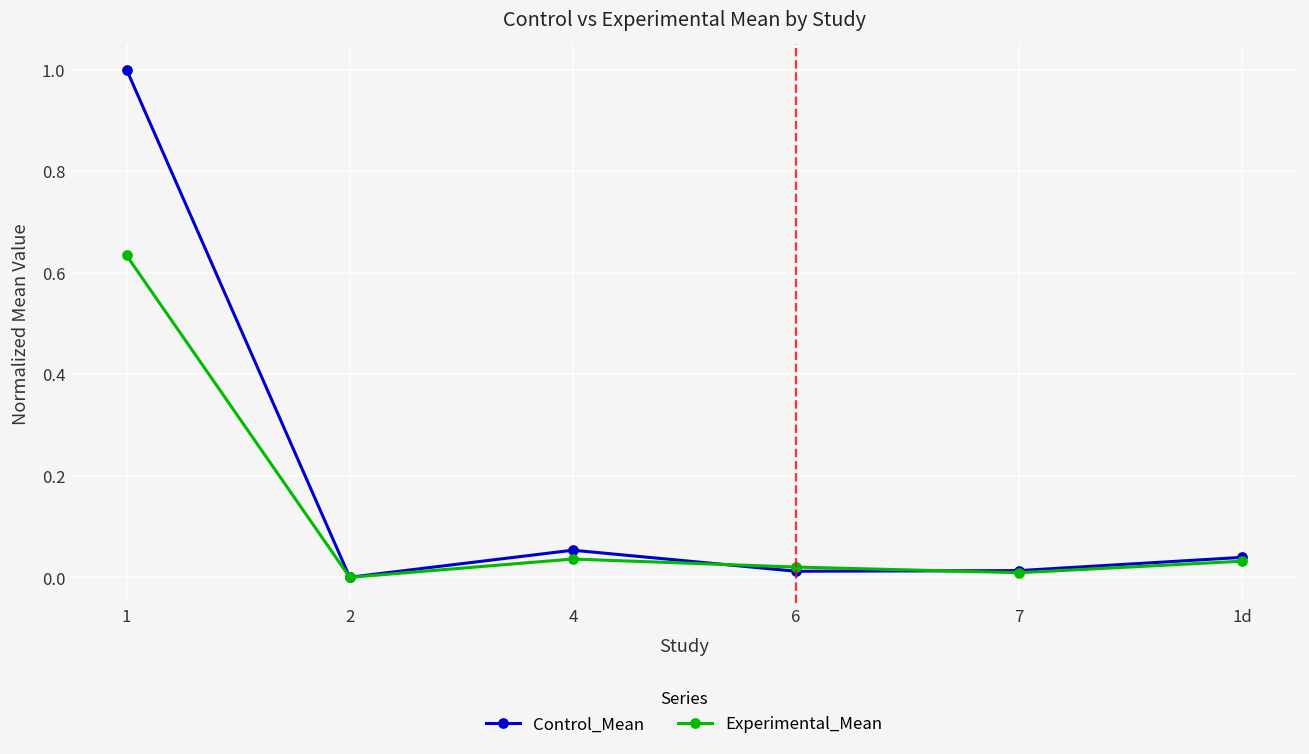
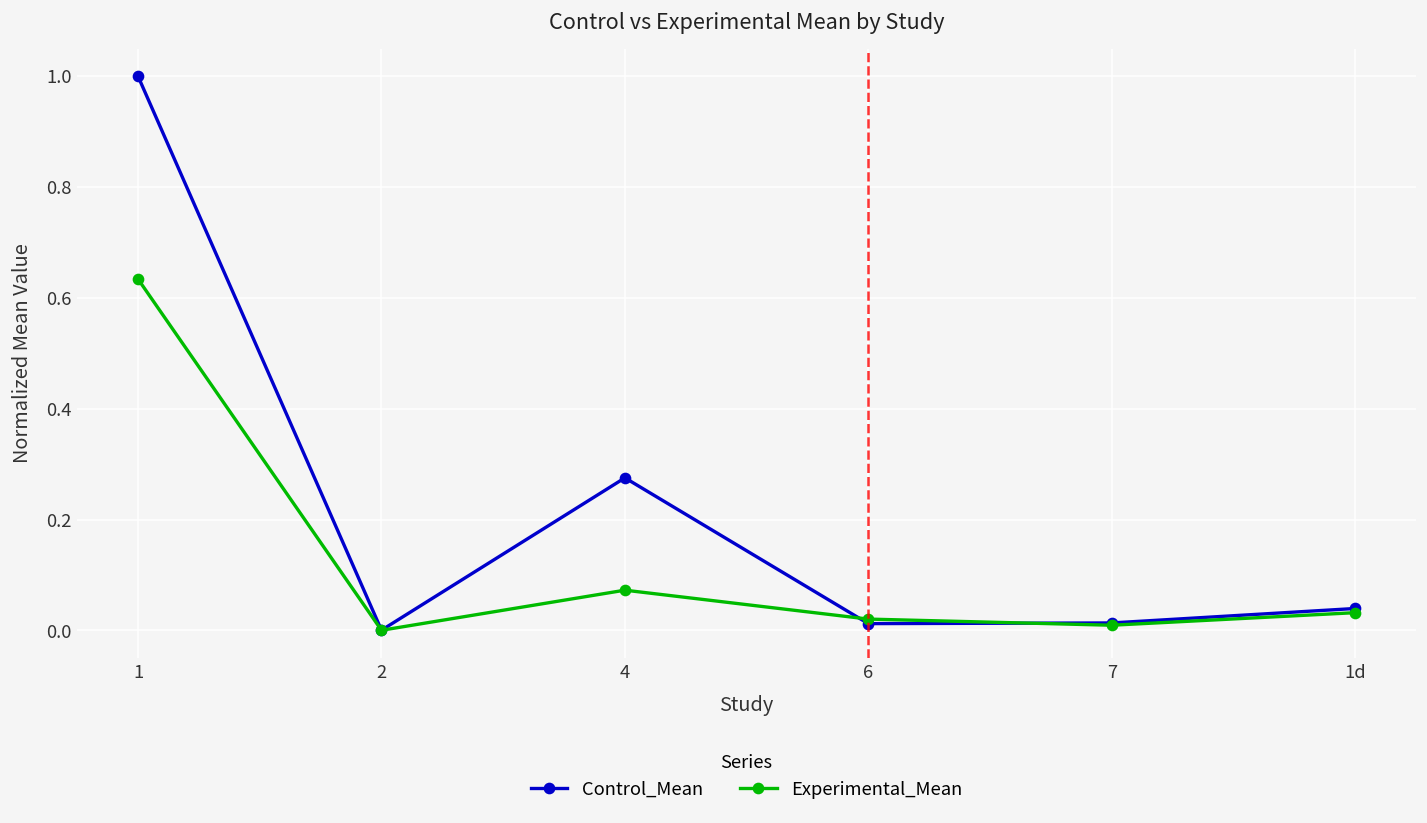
  {
    "Control_Mean": {
      "1": 1.00,
-     "4": 0.05,
+     "4": 0.28,
      "6": 0.01,
      "1d": 0.04
    },
    "Experimental_Mean": {
      "1": 0.63,
-     "4": 0.04,
+     "4": 0.07,
      "6": 0.02,
      "1d": 0.03
    }
  }
